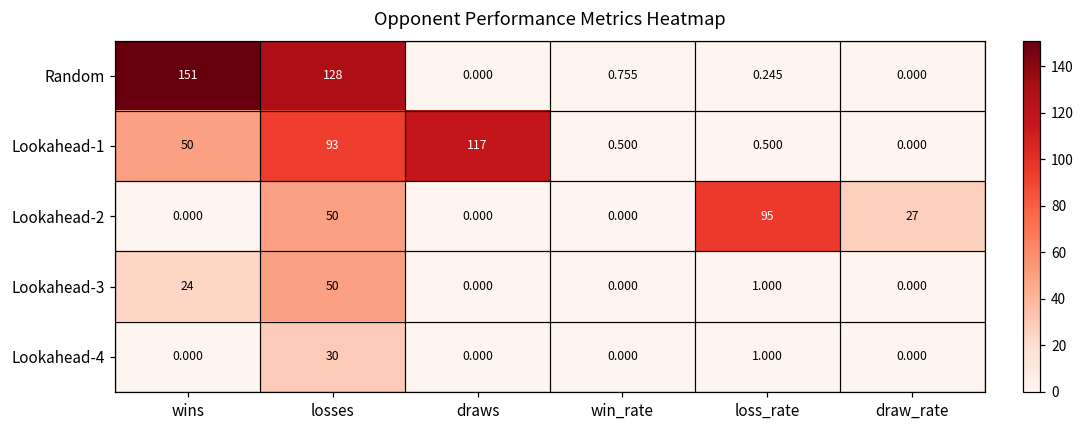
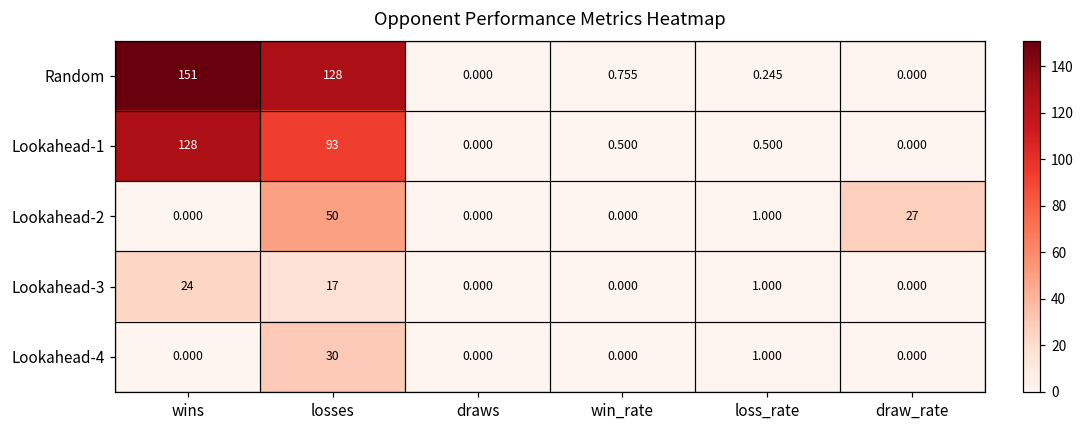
  {
    "Random": {
      "wins": 151,
      "losses": 128,
      "draws": 0.000,
      "win_rate": 0.755,
      "loss_rate": 0.245,
      "draw_rate": 0.000
    },
    "Lookahead-1": {
-     "wins": 50,
+     "wins": 128,
      "losses": 93,
-     "draws": 117,
+     "draws": 0.000,
      "win_rate": 0.500,
      "loss_rate": 0.500,
      "draw_rate": 0.000
    },
    "Lookahead-2": {
      "wins": 0.000,
      "losses": 50,
      "draws": 0.000,
      "win_rate": 0.000,
-     "loss_rate": 95,
+     "loss_rate": 1.000,
      "draw_rate": 27
    },
    "Lookahead-3": {
      "wins": 24,
-     "losses": 50,
+     "losses": 17,
      "draws": 0.000,
      "win_rate": 0.000,
      "loss_rate": 1.000,
      "draw_rate": 0.000
    },
    "Lookahead-4": {
      "wins": 0.000,
      "losses": 30,
      "draws": 0.000,
      "win_rate": 0.000,
      "loss_rate": 1.000,
      "draw_rate": 0.000
    }
  }
